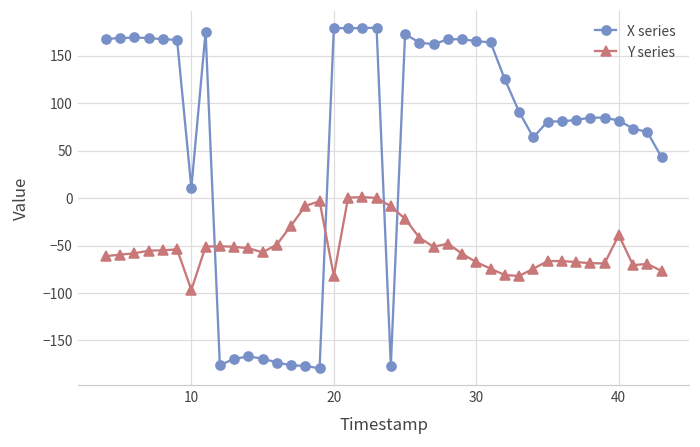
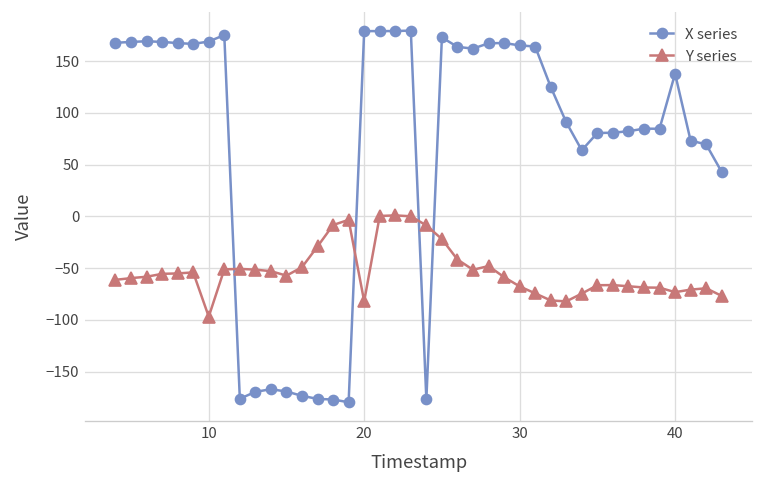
  {
    "X series": {
-     "10": 10,
+     "10": 170,
      "20": 180,
      "30": 170,
-     "40": 80
+     "40": 140
    },
    "Y series": {
      "10": -100,
      "20": -80,
      "30": -70,
-     "40": -40
+     "40": -70
    }
  }
